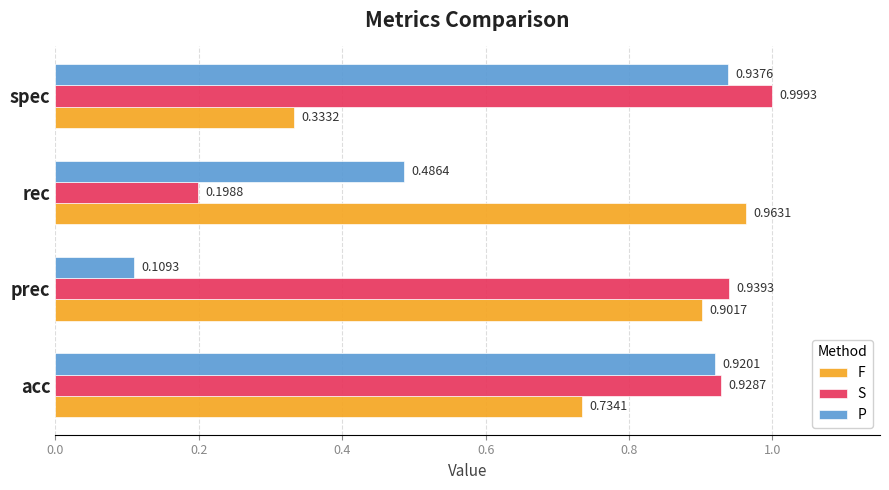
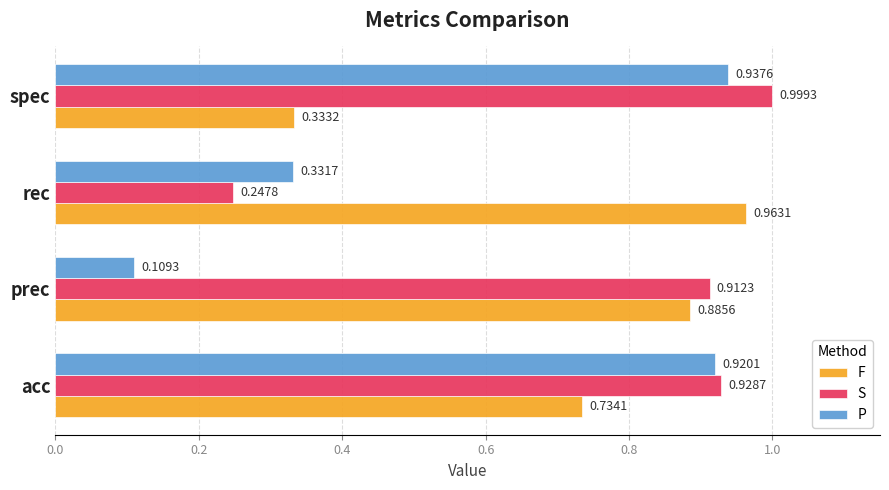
  {
    "F": {
      "spec": 0.3332,
      "rec": 0.9631,
-     "prec": 0.9017,
+     "prec": 0.8856,
      "acc": 0.7341
    },
    "S": {
      "spec": 0.9993,
-     "rec": 0.1988,
-     "prec": 0.9393,
+     "rec": 0.2478,
+     "prec": 0.9123,
      "acc": 0.9287
    },
    "P": {
      "spec": 0.9376,
-     "rec": 0.4864,
+     "rec": 0.3317,
      "prec": 0.1093,
      "acc": 0.9201
    }
  }
